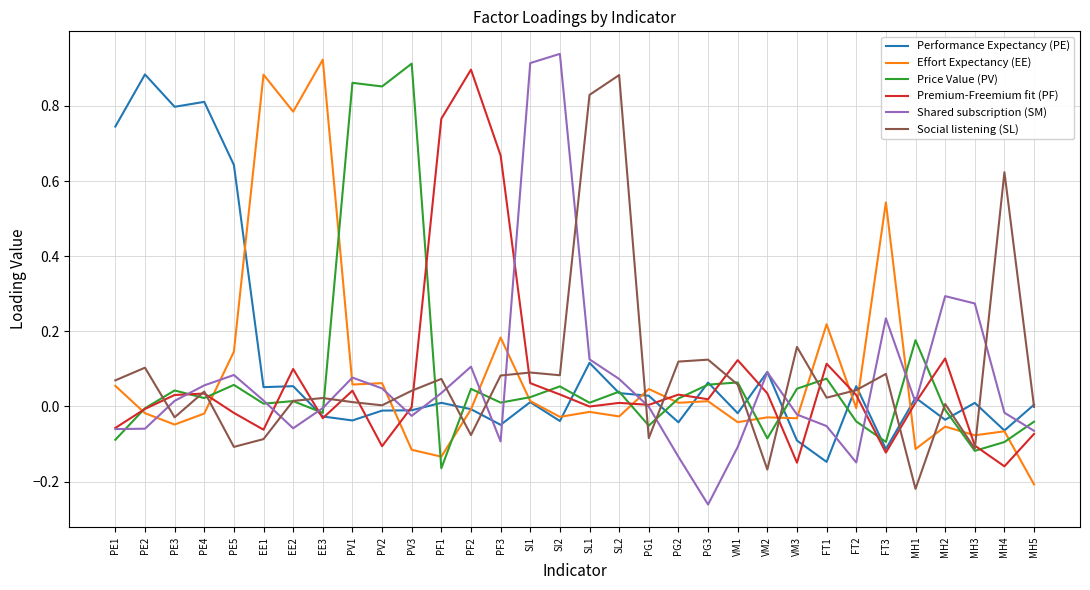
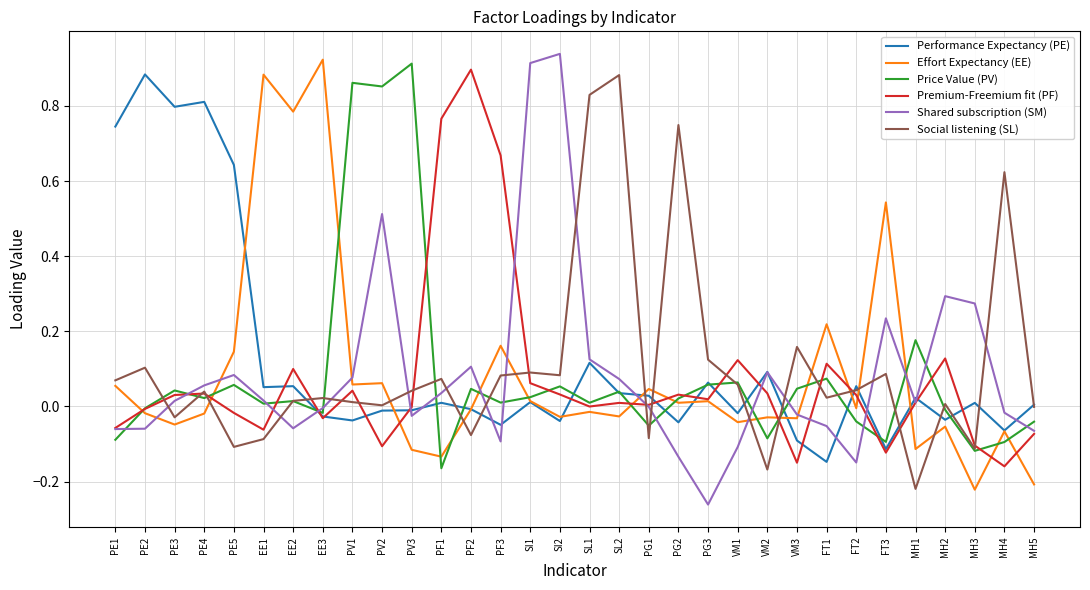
  {
    "Performance Expectancy (PE)": {
      "PE1": 0.75,
      "PE2": 0.88,
      "PE3": 0.80,
      "PE4": 0.81,
      "PE5": 0.64,
      "EE1": 0.05,
      "EE2": 0.05,
      "PV1": -0.04,
      "PV2": -0.01,
      "PV3": -0.01,
      "PF1": 0.01,
      "PF3": -0.05,
      "SI2": -0.04,
      "SL1": 0.12,
      "PG1": 0.03,
      "PG2": -0.04,
      "VM1": -0.02,
      "VM3": -0.09,
      "FT1": -0.15,
      "FT2": 0.05,
      "FT3": -0.11,
      "MH1": 0.02,
      "MH2": -0.04,
      "MH3": 0.01
    },
    "Effort Expectancy (EE)": {
      "PE1": 0.05,
      "PE2": -0.02,
      "PE3": -0.05,
      "PE4": -0.02,
      "PE5": 0.15,
      "EE1": 0.88,
      "EE2": 0.78,
      "EE3": 0.92,
      "PV1": 0.06,
      "PV2": 0.06,
      "PV3": -0.12,
      "PF1": -0.13,
-     "PF3": 0.18,
+     "PF3": 0.16,
      "SI2": -0.03,
      "SL1": -0.01,
      "SL2": -0.03,
      "PG1": 0.05,
      "PG2": 0.01,
      "VM1": -0.04,
      "VM2": -0.03,
      "VM3": -0.03,
      "FT1": 0.22,
      "FT2": 0.00,
      "FT3": 0.54,
      "MH1": -0.11,
      "MH2": -0.05,
-     "MH3": -0.08,
+     "MH3": -0.22,
      "MH5": -0.21
    },
    "Price Value (PV)": {
      "PE1": -0.09,
      "PE3": 0.04,
      "PE4": 0.02,
      "PE5": 0.06,
      "EE1": 0.01,
      "EE3": -0.02,
      "PV1": 0.86,
      "PV2": 0.85,
      "PV3": 0.91,
      "PF1": -0.16,
      "PF2": 0.05,
      "PF3": 0.01,
      "SI1": 0.02,
      "SI2": 0.05,
      "SL1": 0.01,
      "PG1": -0.05,
      "PG2": 0.02,
      "VM2": -0.08,
      "VM3": 0.05,
      "FT1": 0.07,
      "FT2": -0.04,
      "FT3": -0.09,
      "MH1": 0.18,
      "MH2": -0.01,
      "MH4": -0.09,
      "MH5": -0.04
    },
    "Premium-Freemium fit (PF)": {
      "PE3": 0.03,
      "PE5": -0.02,
      "EE1": -0.06,
      "EE2": 0.10,
      "PV1": 0.04,
      "PV2": -0.11,
      "PV3": 0.00,
      "PF1": 0.77,
      "PF2": 0.90,
      "PF3": 0.67,
      "SI1": 0.06,
      "SI2": 0.03,
      "SL1": 0.00,
      "SL2": 0.01,
      "PG2": 0.03,
      "VM1": 0.12,
      "VM2": 0.03,
      "VM3": -0.15,
      "FT1": 0.11,
      "FT2": 0.03,
      "FT3": -0.12,
      "MH2": 0.13,
      "MH3": -0.10,
      "MH4": -0.16,
      "MH5": -0.07
    },
    "Shared subscription (SM)": {
      "PE2": -0.06,
      "PE3": 0.01,
      "PE4": 0.06,
      "PE5": 0.08,
      "EE1": 0.02,
      "EE2": -0.06,
      "EE3": 0.00,
      "PV1": 0.08,
-     "PV2": 0.05,
+     "PV2": 0.51,
      "PV3": -0.02,
      "PF1": 0.04,
      "PF2": 0.11,
      "PF3": -0.09,
      "SI1": 0.91,
      "SI2": 0.94,
      "SL1": 0.13,
      "SL2": 0.07,
      "PG2": -0.13,
      "PG3": -0.26,
      "VM1": -0.11,
      "VM3": -0.02,
      "FT1": -0.05,
      "FT2": -0.15,
      "FT3": 0.23,
      "MH2": 0.29,
      "MH3": 0.27,
      "MH4": -0.02,
      "MH5": -0.06
    },
    "Social listening (SL)": {
      "PE1": 0.07,
      "PE2": 0.10,
      "PE3": -0.03,
      "PE5": -0.11,
      "EE1": -0.09,
      "EE3": 0.02,
      "PV1": 0.01,
      "PV2": 0.00,
      "PV3": 0.04,
      "PF1": 0.07,
      "PF2": -0.08,
      "PF3": 0.08,
      "SI1": 0.09,
      "SI2": 0.08,
      "SL1": 0.83,
      "SL2": 0.88,
      "PG1": -0.08,
-     "PG2": 0.12,
+     "PG2": 0.75,
      "PG3": 0.12,
      "VM2": -0.17,
      "VM3": 0.16,
      "FT1": 0.02,
      "FT2": 0.04,
      "FT3": 0.09,
      "MH1": -0.22,
      "MH2": 0.01,
      "MH4": 0.62
    }
  }
